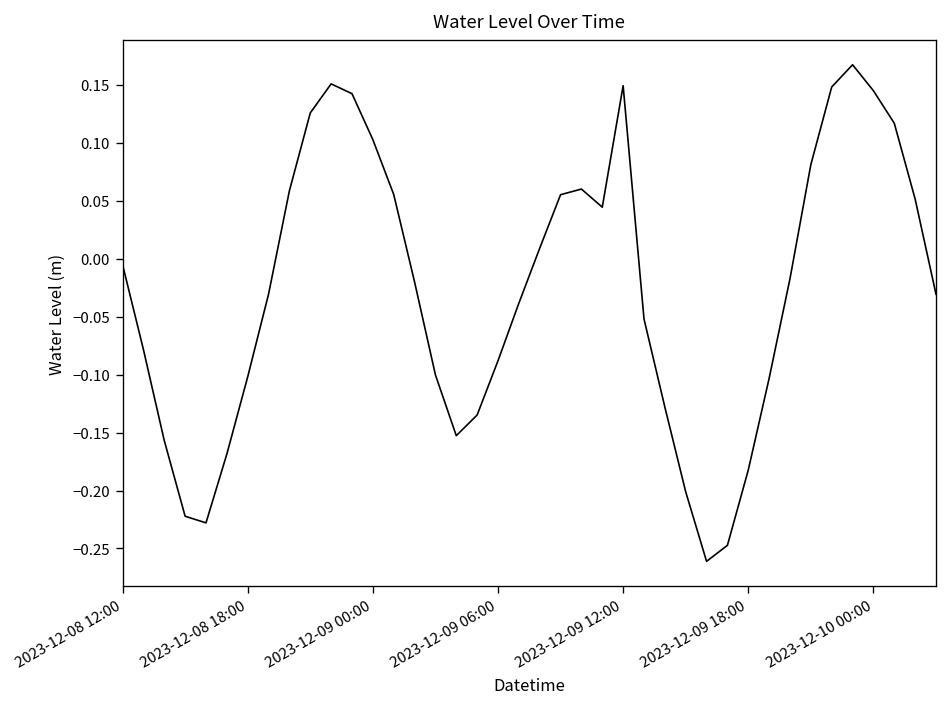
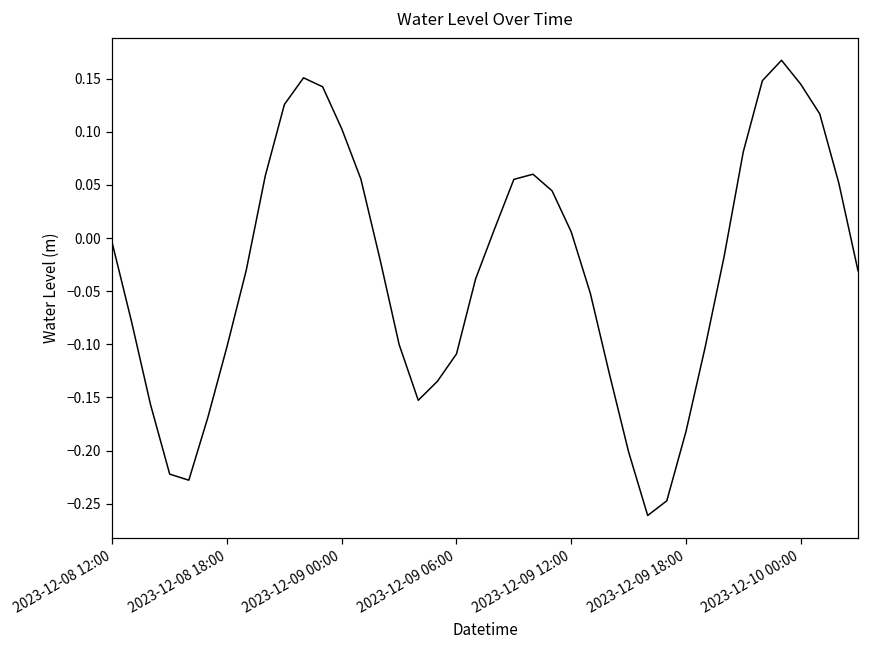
  {
    "2023-12-08 12:00": -0.01,
    "2023-12-08 18:00": -0.10,
    "2023-12-09 00:00": 0.10,
-   "2023-12-09 06:00": -0.09,
-   "2023-12-09 12:00": 0.15,
+   "2023-12-09 06:00": -0.11,
+   "2023-12-09 12:00": 0.01,
    "2023-12-09 18:00": -0.18,
    "2023-12-10 00:00": 0.14
  }
